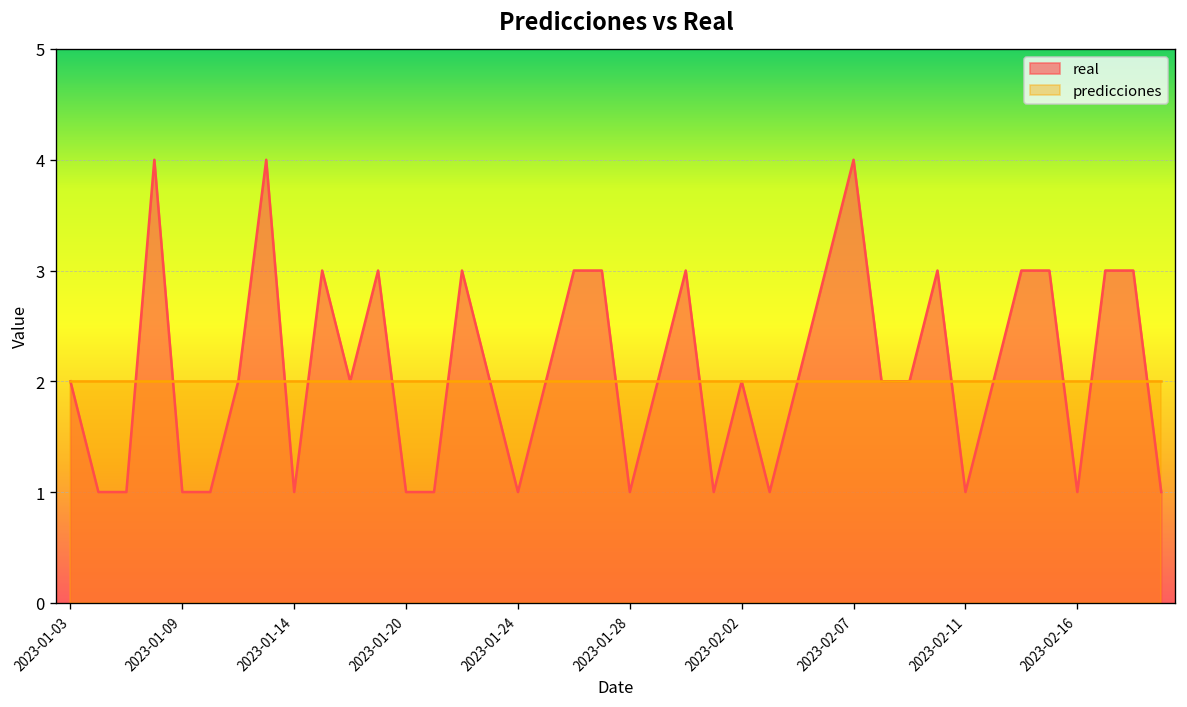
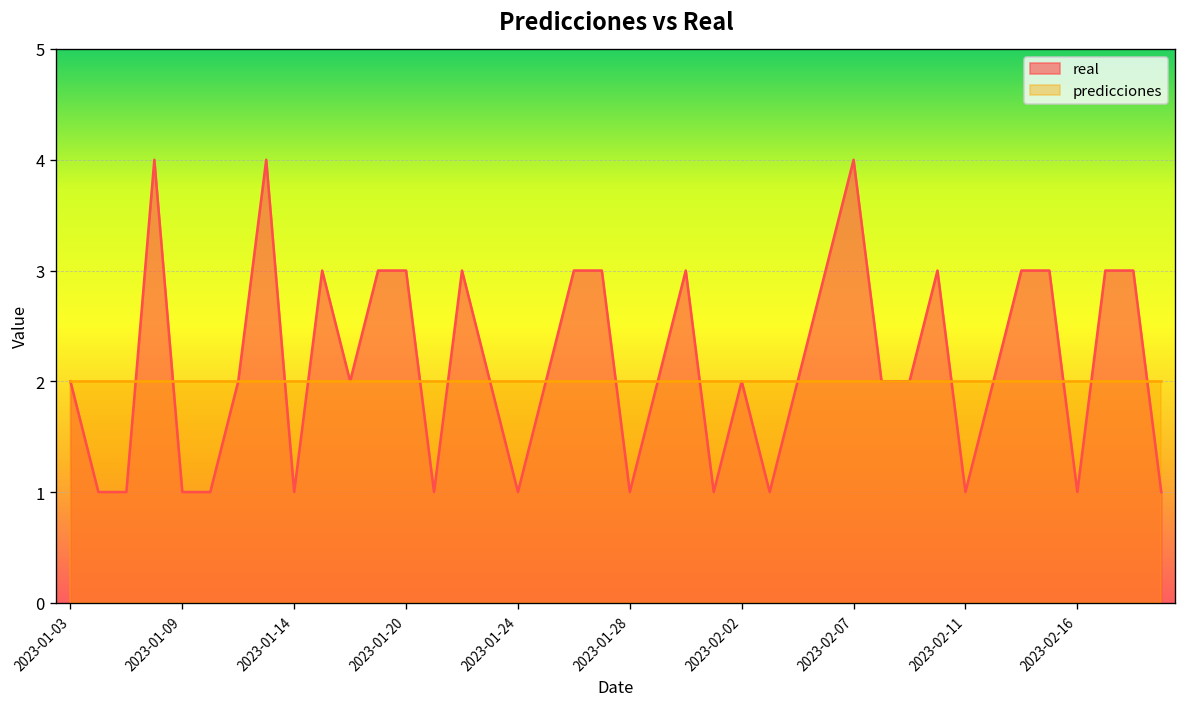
  {
    "real": {
      "2023-01-09": 1,
      "2023-01-14": 1,
-     "2023-01-20": 1,
+     "2023-01-20": 3,
      "2023-01-24": 1,
      "2023-01-28": 1,
      "2023-02-07": 4,
      "2023-02-11": 1,
      "2023-02-16": 1
    },
    "predicciones": {
      "2023-01-09": 2,
      "2023-01-14": 2,
      "2023-01-20": 2,
      "2023-01-24": 2,
      "2023-01-28": 2,
      "2023-02-07": 2,
      "2023-02-11": 2,
      "2023-02-16": 2
    }
  }
